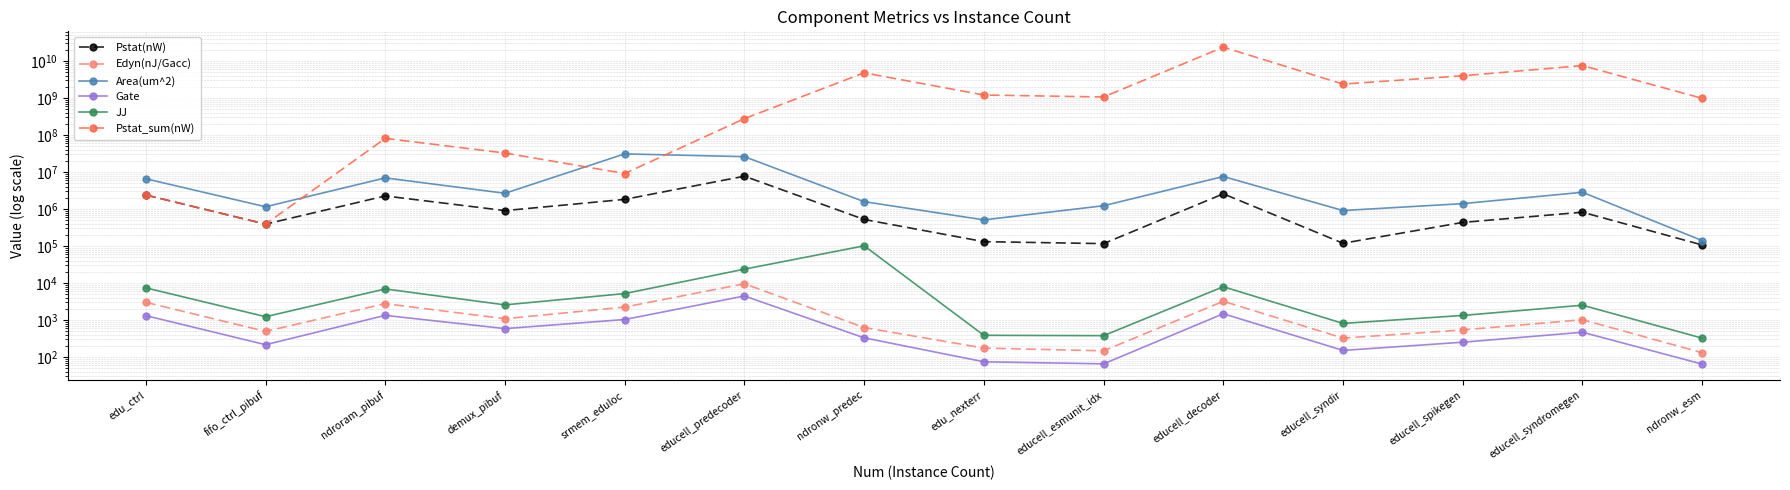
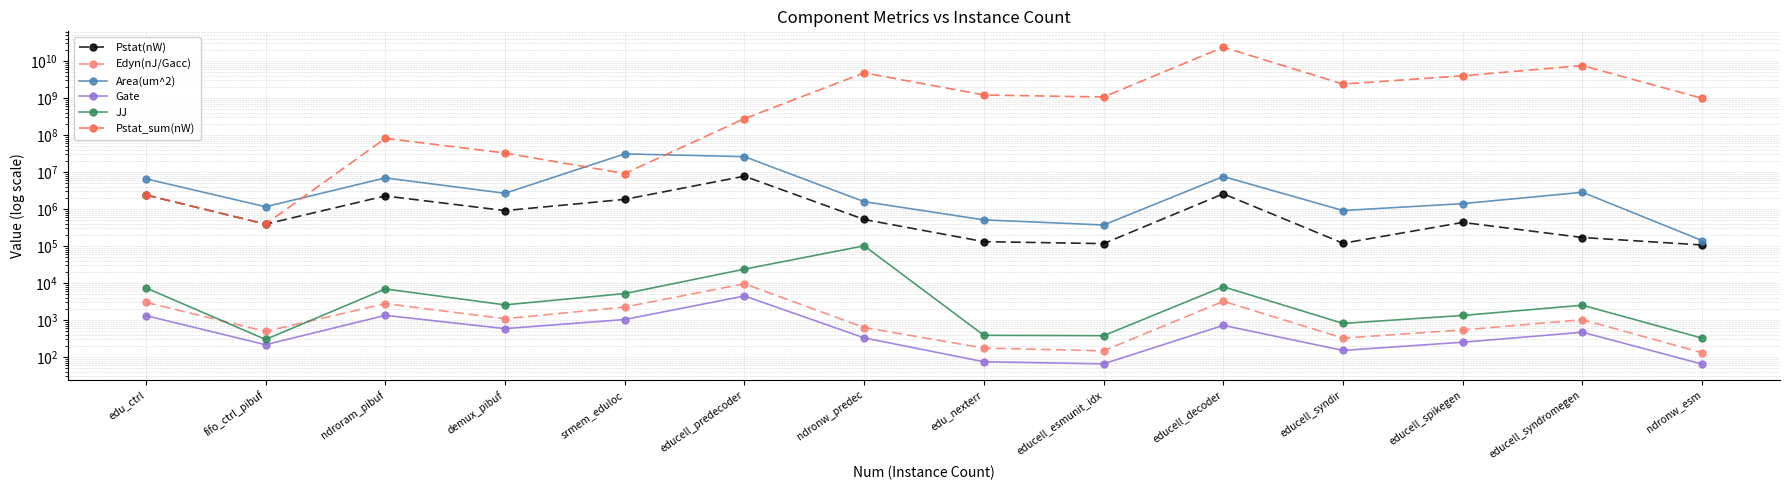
  {
    "Pstat(nW)": {
      "ndroram_pibuf": 2000000,
      "demux_pibuf": 900000,
      "srmem_eduloc": 2000000,
      "educell_predecoder": 8000000,
      "ndronw_predec": 500000,
      "edu_nexterr": 130000,
      "educell_esmunit_idx": 120000,
      "educell_decoder": 3000000,
      "educell_syndir": 120000,
      "educell_spikegen": 400000,
-     "educell_syndromegen": 800000,
+     "educell_syndromegen": 200000,
      "ndronw_esm": 110000
    },
    "Area(um^2)": {
      "edu_ctrl": 7000000,
      "fifo_ctrl_pibuf": 1100000,
      "ndroram_pibuf": 7000000,
      "demux_pibuf": 3000000,
      "srmem_eduloc": 30000000,
      "educell_predecoder": 30000000,
      "ndronw_predec": 1600000,
      "edu_nexterr": 500000,
-     "educell_esmunit_idx": 1200000,
+     "educell_esmunit_idx": 400000,
      "educell_decoder": 8000000,
      "educell_syndir": 900000,
      "educell_spikegen": 1400000,
      "educell_syndromegen": 3000000,
      "ndronw_esm": 140000
    },
    "Gate": {
      "edu_ctrl": 1300,
      "fifo_ctrl_pibuf": 200,
      "ndroram_pibuf": 1300,
      "demux_pibuf": 600,
      "srmem_eduloc": 1000,
      "educell_predecoder": 4000,
      "ndronw_predec": 300,
      "edu_nexterr": 70,
      "educell_esmunit_idx": 70,
-     "educell_decoder": 1500,
+     "educell_decoder": 700,
      "educell_syndir": 150,
      "educell_spikegen": 300,
      "educell_syndromegen": 500,
      "ndronw_esm": 60
    },
    "JJ": {
      "edu_ctrl": 7000,
-     "fifo_ctrl_pibuf": 1200,
+     "fifo_ctrl_pibuf": 300,
      "ndroram_pibuf": 7000,
      "demux_pibuf": 3000,
      "srmem_eduloc": 5000,
      "educell_predecoder": 20000,
      "ndronw_predec": 100000,
      "edu_nexterr": 400,
      "educell_esmunit_idx": 400,
      "educell_decoder": 8000,
      "educell_syndir": 800,
      "educell_spikegen": 1300,
      "educell_syndromegen": 3000,
      "ndronw_esm": 300
    }
  }
